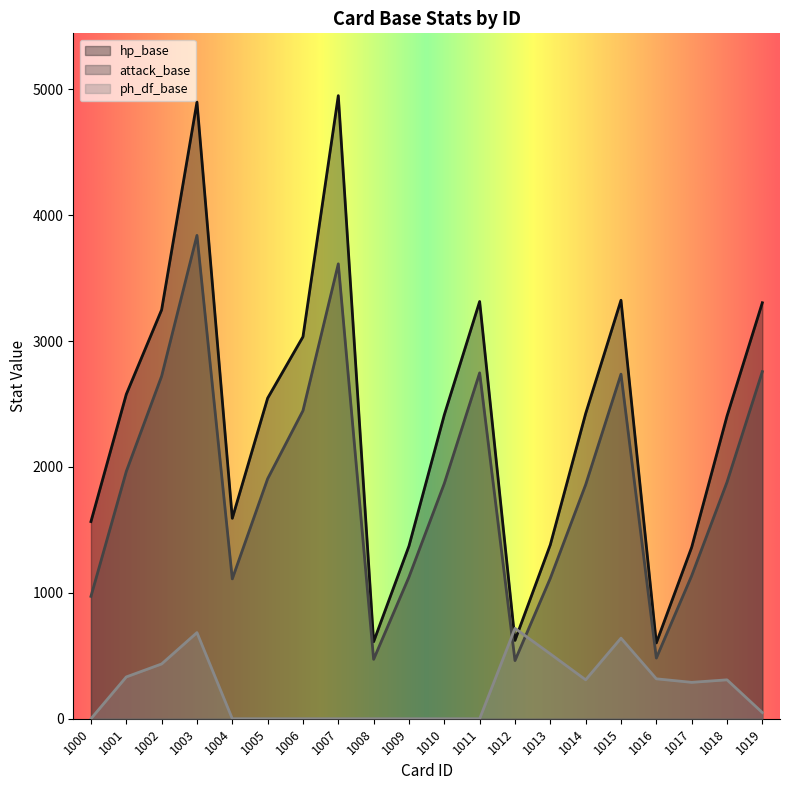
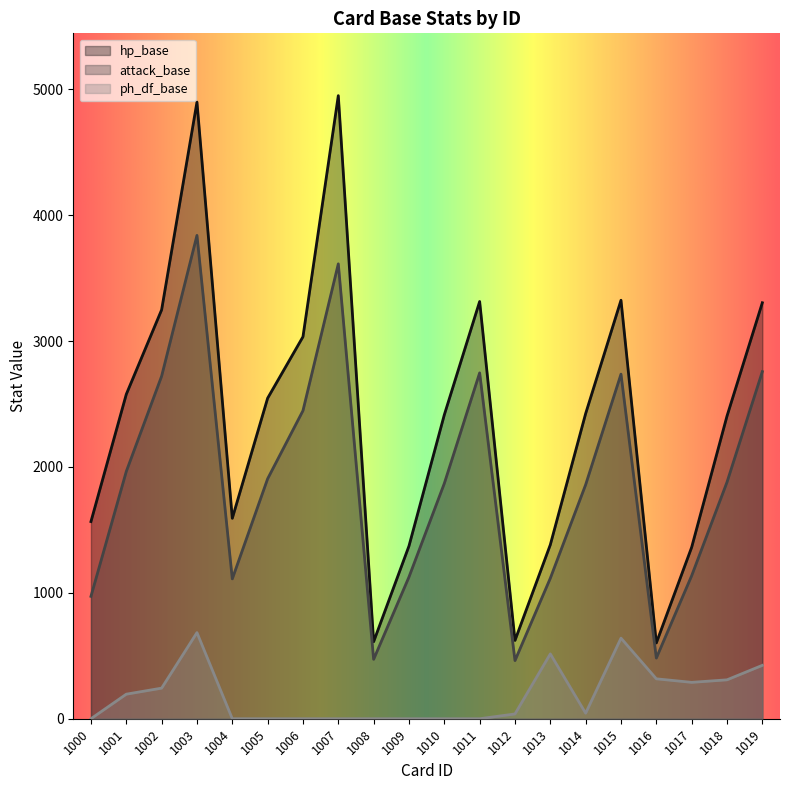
  {
    "ph_df_base": {
      "1000": 0,
-     "1001": 330,
-     "1002": 440,
+     "1001": 200,
+     "1002": 240,
      "1003": 680,
      "1004": 0,
      "1005": 0,
      "1006": 0,
      "1007": 0,
      "1008": 0,
      "1009": 0,
      "1010": 0,
      "1011": 0,
-     "1012": 720,
+     "1012": 40,
      "1013": 520,
-     "1014": 310,
+     "1014": 40,
      "1015": 640,
      "1016": 320,
      "1017": 290,
      "1018": 310,
-     "1019": 50
+     "1019": 420
    }
  }
